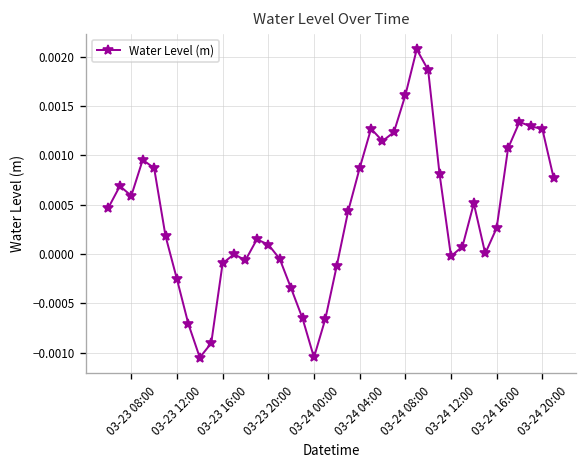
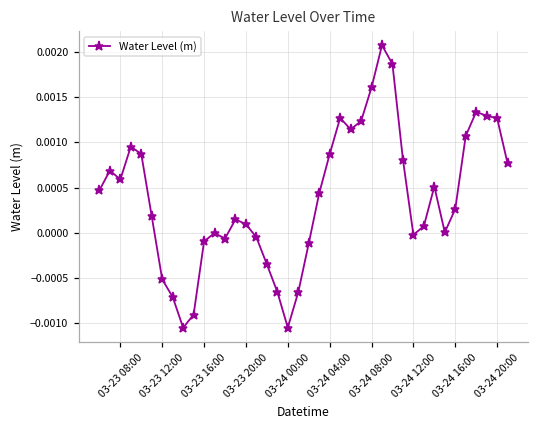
  {
    "03-23 08:00": 0.0006,
-   "03-23 12:00": -0.0003,
+   "03-23 12:00": -0.0005,
    "03-23 16:00": -0.0001,
    "03-23 20:00": 0.0001,
    "03-24 00:00": -0.0010,
    "03-24 04:00": 0.0009,
    "03-24 08:00": 0.0016,
    "03-24 12:00": 0.0000,
    "03-24 16:00": 0.0003,
    "03-24 20:00": 0.0013
  }
